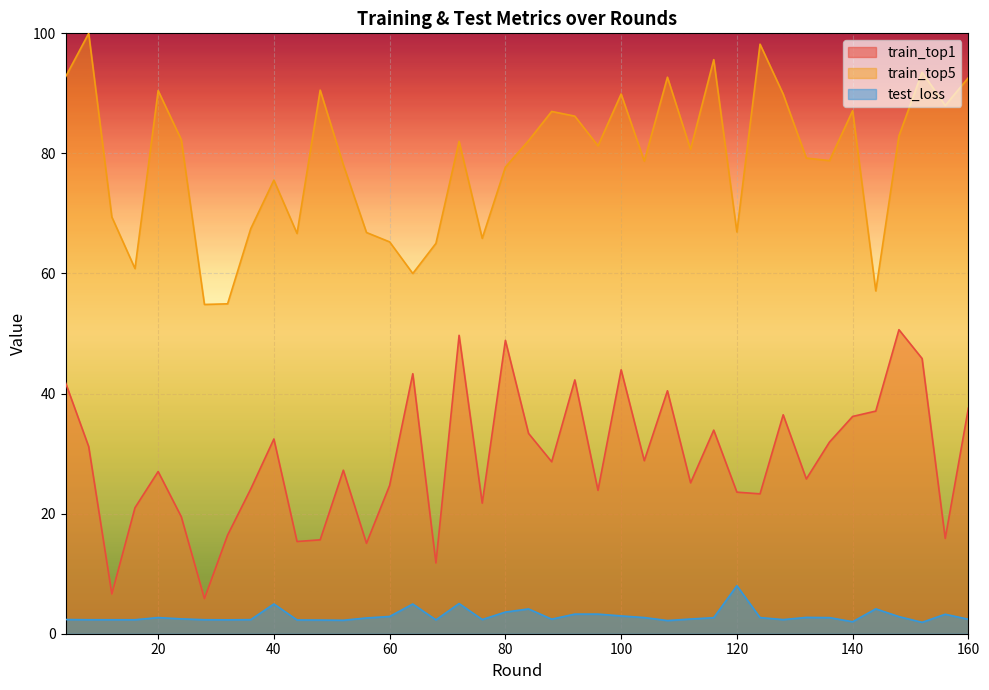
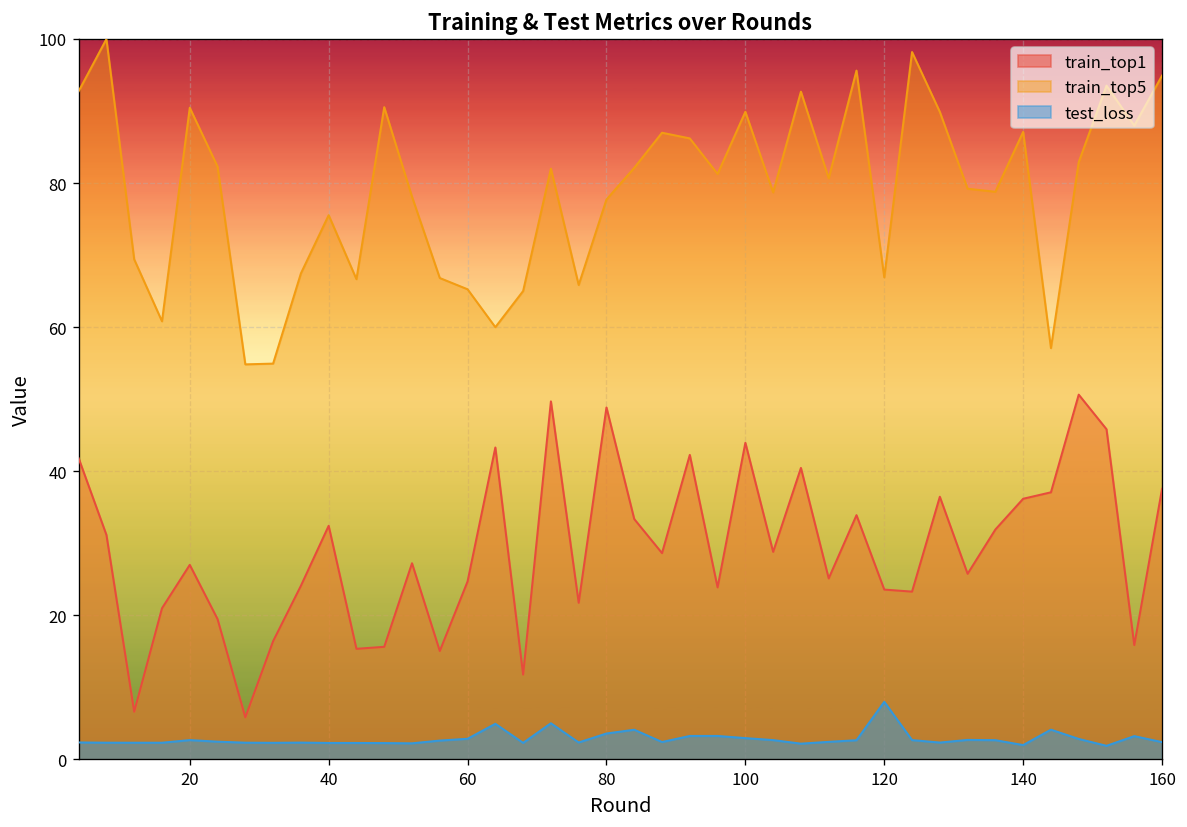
  {
    "train_top1": {
      "20": 27,
      "40": 32,
      "60": 25,
      "80": 49,
      "100": 44,
      "120": 24,
      "140": 36,
      "160": 38
    },
    "train_top5": {
      "20": 90,
      "40": 76,
      "60": 65,
      "80": 78,
      "100": 90,
      "120": 67,
      "140": 87,
-     "160": 93
+     "160": 95
    },
    "test_loss": {
      "20": 3,
-     "40": 5,
+     "40": 2,
      "60": 3,
      "80": 4,
      "100": 3,
      "120": 8,
      "140": 2,
      "160": 2
    }
  }
